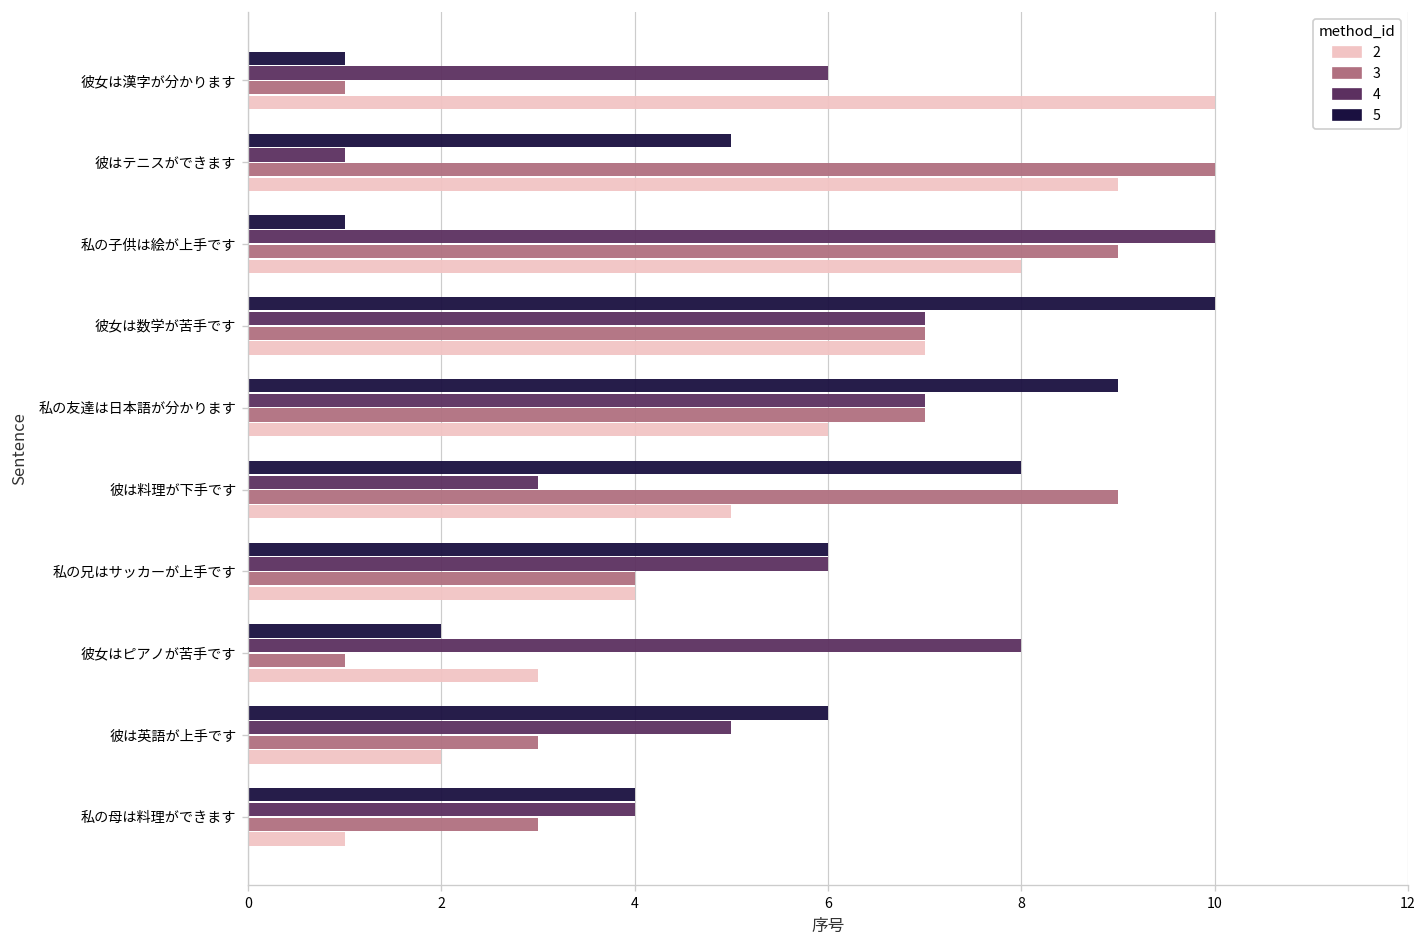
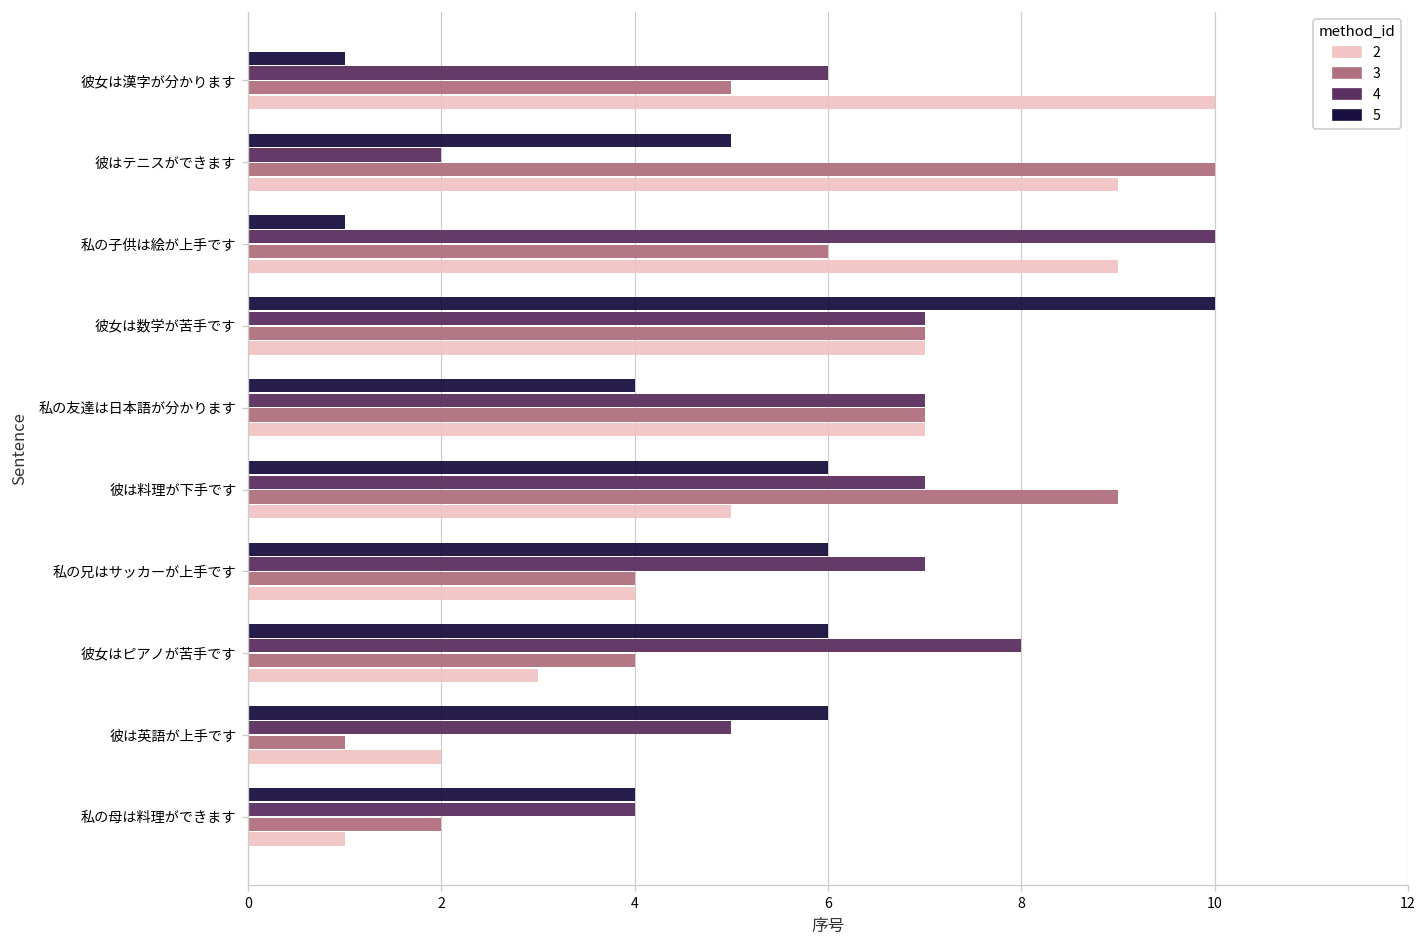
  {
    "2": {
      "彼女は漢字が分かります": 10,
      "彼はテニスができます": 9,
-     "私の子供は絵が上手です": 8,
+     "私の子供は絵が上手です": 9,
      "彼女は数学が苦手です": 7,
-     "私の友達は日本語が分かります": 6,
+     "私の友達は日本語が分かります": 7,
      "彼は料理が下手です": 5,
      "私の兄はサッカーが上手です": 4,
      "彼女はピアノが苦手です": 3,
      "彼は英語が上手です": 2,
      "私の母は料理ができます": 1
    },
    "3": {
-     "彼女は漢字が分かります": 1,
+     "彼女は漢字が分かります": 5,
      "彼はテニスができます": 10,
-     "私の子供は絵が上手です": 9,
+     "私の子供は絵が上手です": 6,
      "彼女は数学が苦手です": 7,
      "私の友達は日本語が分かります": 7,
      "彼は料理が下手です": 9,
      "私の兄はサッカーが上手です": 4,
-     "彼女はピアノが苦手です": 1,
-     "彼は英語が上手です": 3,
-     "私の母は料理ができます": 3
+     "彼女はピアノが苦手です": 4,
+     "彼は英語が上手です": 1,
+     "私の母は料理ができます": 2
    },
    "4": {
      "彼女は漢字が分かります": 6,
-     "彼はテニスができます": 1,
+     "彼はテニスができます": 2,
      "私の子供は絵が上手です": 10,
      "彼女は数学が苦手です": 7,
      "私の友達は日本語が分かります": 7,
-     "彼は料理が下手です": 3,
-     "私の兄はサッカーが上手です": 6,
+     "彼は料理が下手です": 7,
+     "私の兄はサッカーが上手です": 7,
      "彼女はピアノが苦手です": 8,
      "彼は英語が上手です": 5,
      "私の母は料理ができます": 4
    },
    "5": {
      "彼女は漢字が分かります": 1,
      "彼はテニスができます": 5,
      "私の子供は絵が上手です": 1,
      "彼女は数学が苦手です": 10,
-     "私の友達は日本語が分かります": 9,
-     "彼は料理が下手です": 8,
+     "私の友達は日本語が分かります": 4,
+     "彼は料理が下手です": 6,
      "私の兄はサッカーが上手です": 6,
-     "彼女はピアノが苦手です": 2,
+     "彼女はピアノが苦手です": 6,
      "彼は英語が上手です": 6,
      "私の母は料理ができます": 4
    }
  }
